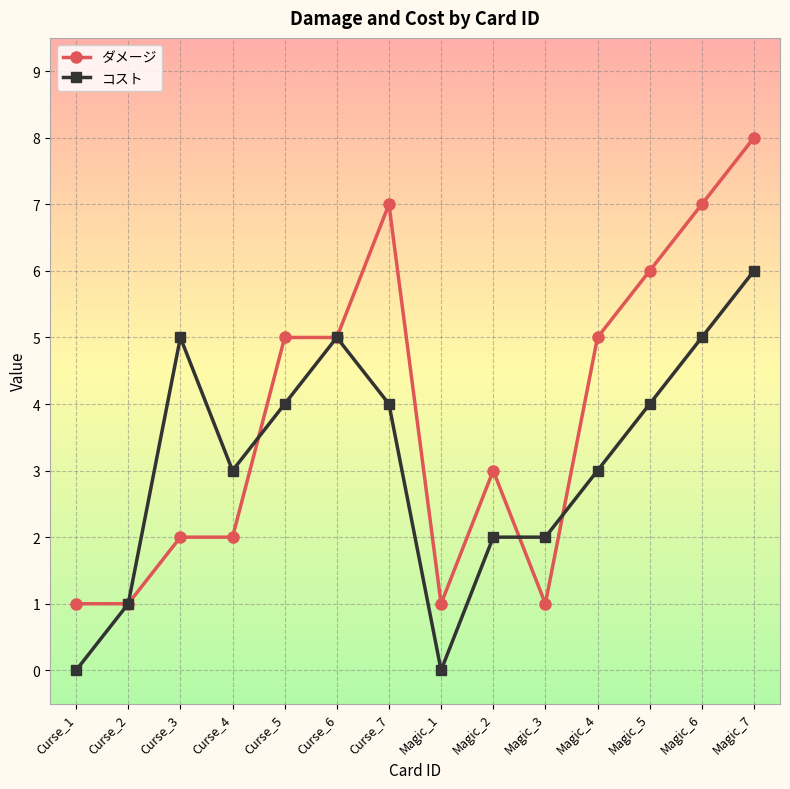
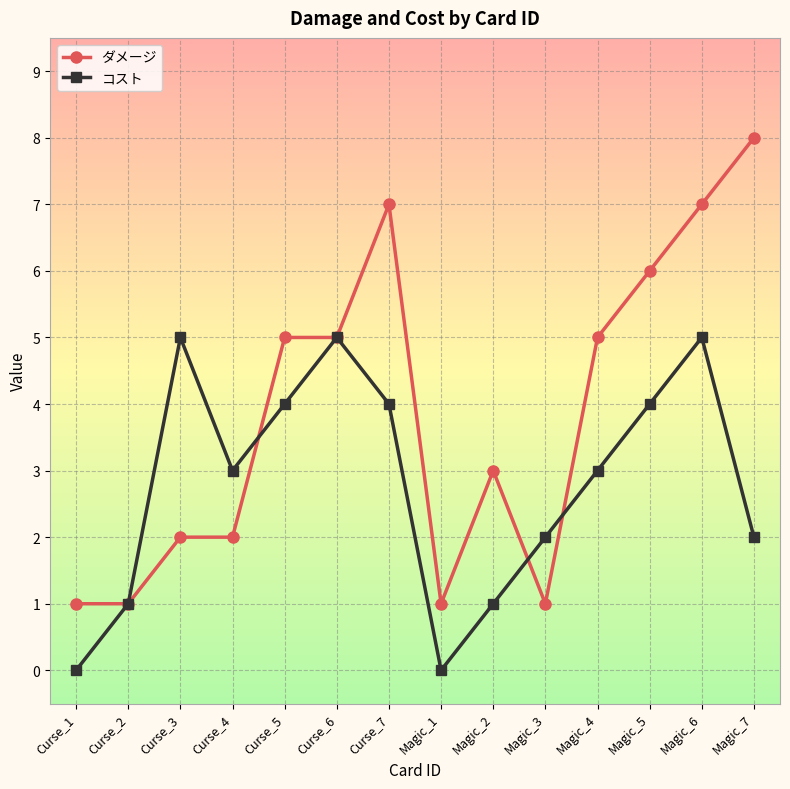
  {
    "ダメージ": {
      "Curse_1": 1,
      "Curse_3": 2,
      "Curse_4": 2,
      "Curse_5": 5,
      "Curse_7": 7,
      "Magic_1": 1,
      "Magic_2": 3,
      "Magic_3": 1,
      "Magic_4": 5,
      "Magic_5": 6,
      "Magic_6": 7,
      "Magic_7": 8
    },
    "コスト": {
      "Curse_1": 0,
      "Curse_3": 5,
      "Curse_4": 3,
      "Curse_5": 4,
      "Curse_7": 4,
      "Magic_1": 0,
-     "Magic_2": 2,
+     "Magic_2": 1,
      "Magic_3": 2,
      "Magic_4": 3,
      "Magic_5": 4,
      "Magic_6": 5,
-     "Magic_7": 6
+     "Magic_7": 2
    }
  }
